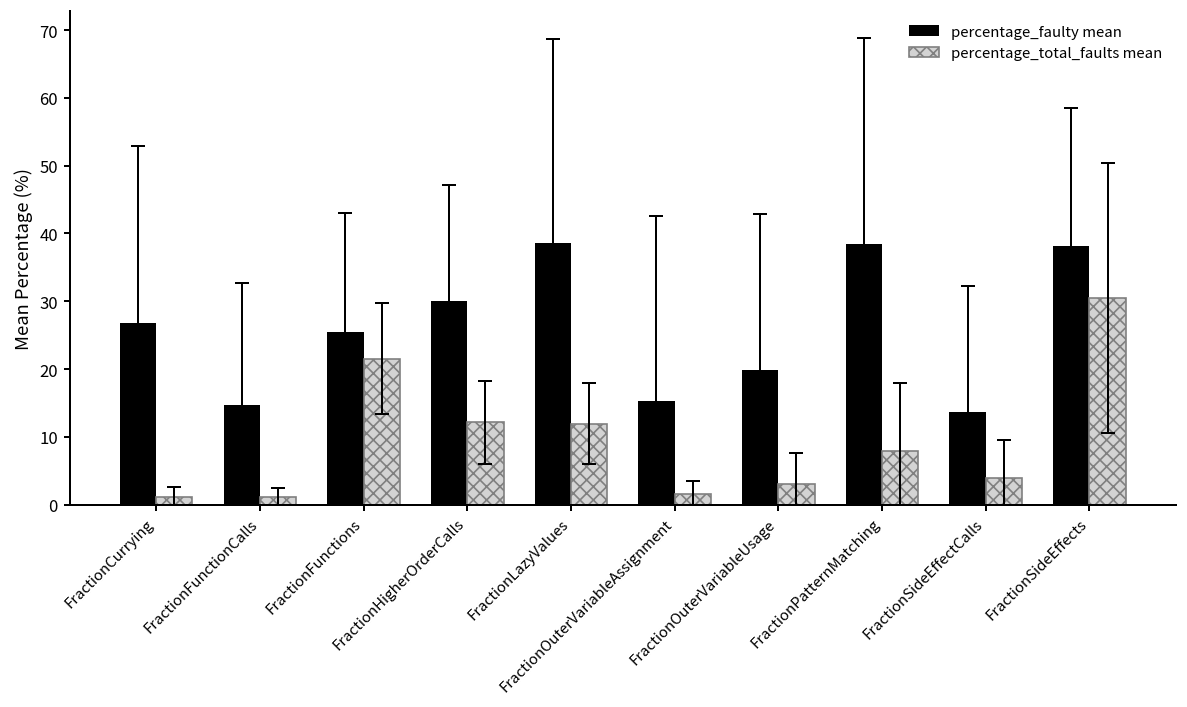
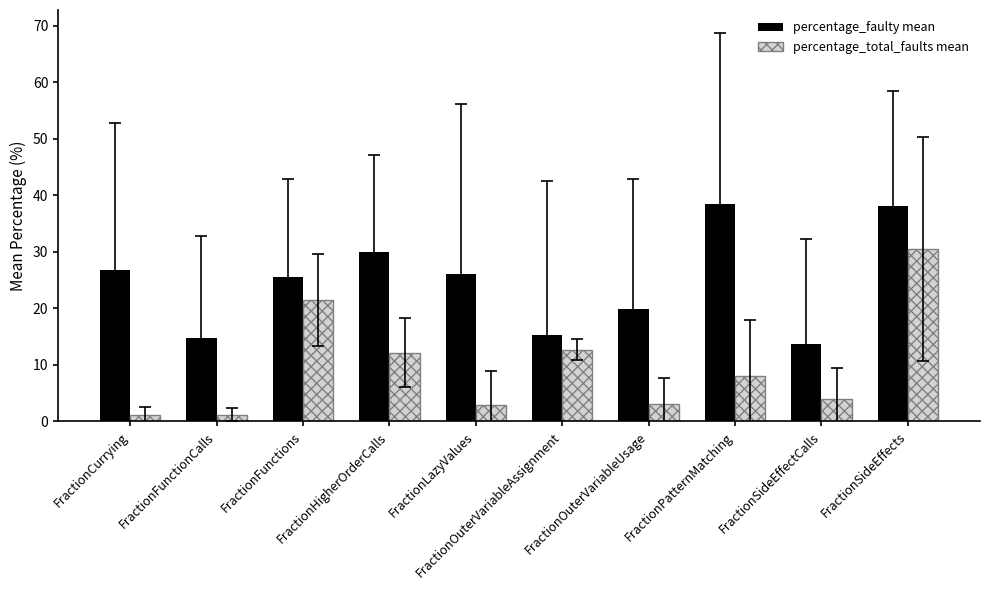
  {
    "percentage_faulty mean": {
      "FractionCurrying": 27,
      "FractionFunctionCalls": 15,
      "FractionFunctions": 25,
      "FractionHigherOrderCalls": 30,
-     "FractionLazyValues": 39,
+     "FractionLazyValues": 26,
      "FractionOuterVariableAssignment": 15,
      "FractionOuterVariableUsage": 20,
      "FractionPatternMatching": 39,
      "FractionSideEffectCalls": 14,
      "FractionSideEffects": 38
    },
    "percentage_total_faults mean": {
      "FractionCurrying": 1,
      "FractionFunctionCalls": 1,
      "FractionFunctions": 22,
      "FractionHigherOrderCalls": 12,
-     "FractionLazyValues": 12,
-     "FractionOuterVariableAssignment": 2,
+     "FractionLazyValues": 3,
+     "FractionOuterVariableAssignment": 13,
      "FractionOuterVariableUsage": 3,
      "FractionPatternMatching": 8,
      "FractionSideEffectCalls": 4,
      "FractionSideEffects": 30
    }
  }
